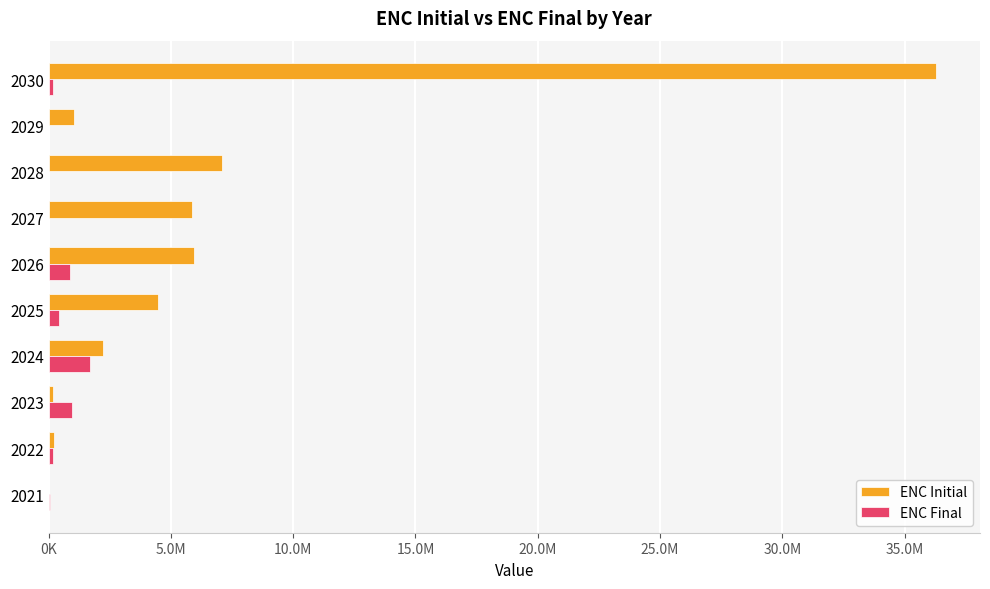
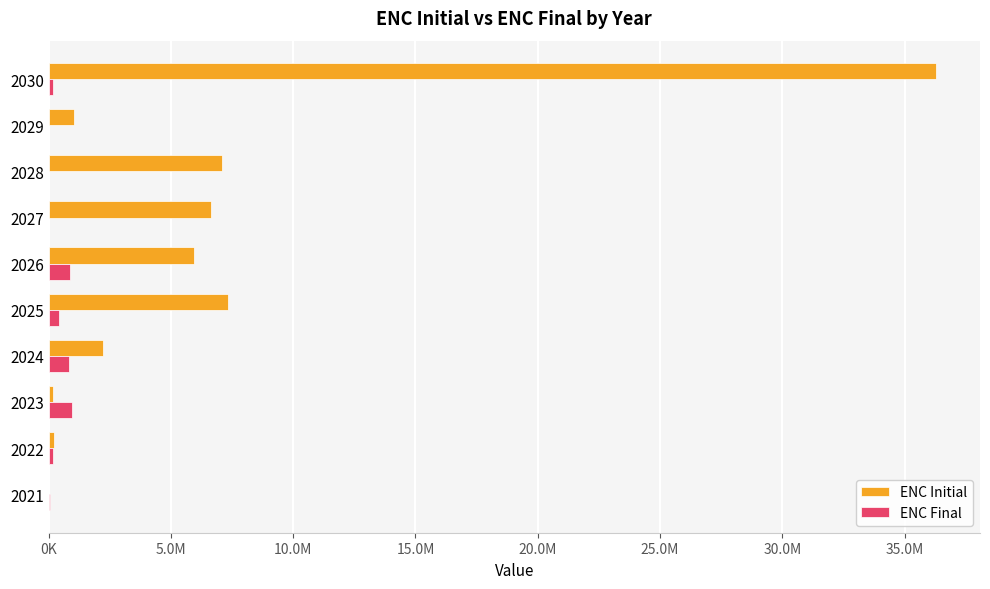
  {
    "ENC Initial": {
      "2030": 36300000,
      "2029": 1000000,
      "2028": 7100000,
-     "2027": 5900000,
+     "2027": 6600000,
      "2026": 5900000,
-     "2025": 4500000,
+     "2025": 7300000,
      "2024": 2200000,
      "2023": 200000,
      "2022": 200000
    },
    "ENC Final": {
      "2030": 200000,
      "2029": 0,
      "2028": 0,
      "2026": 900000,
      "2025": 400000,
-     "2024": 1700000,
+     "2024": 800000,
      "2023": 1000000,
      "2022": 200000
    }
  }
